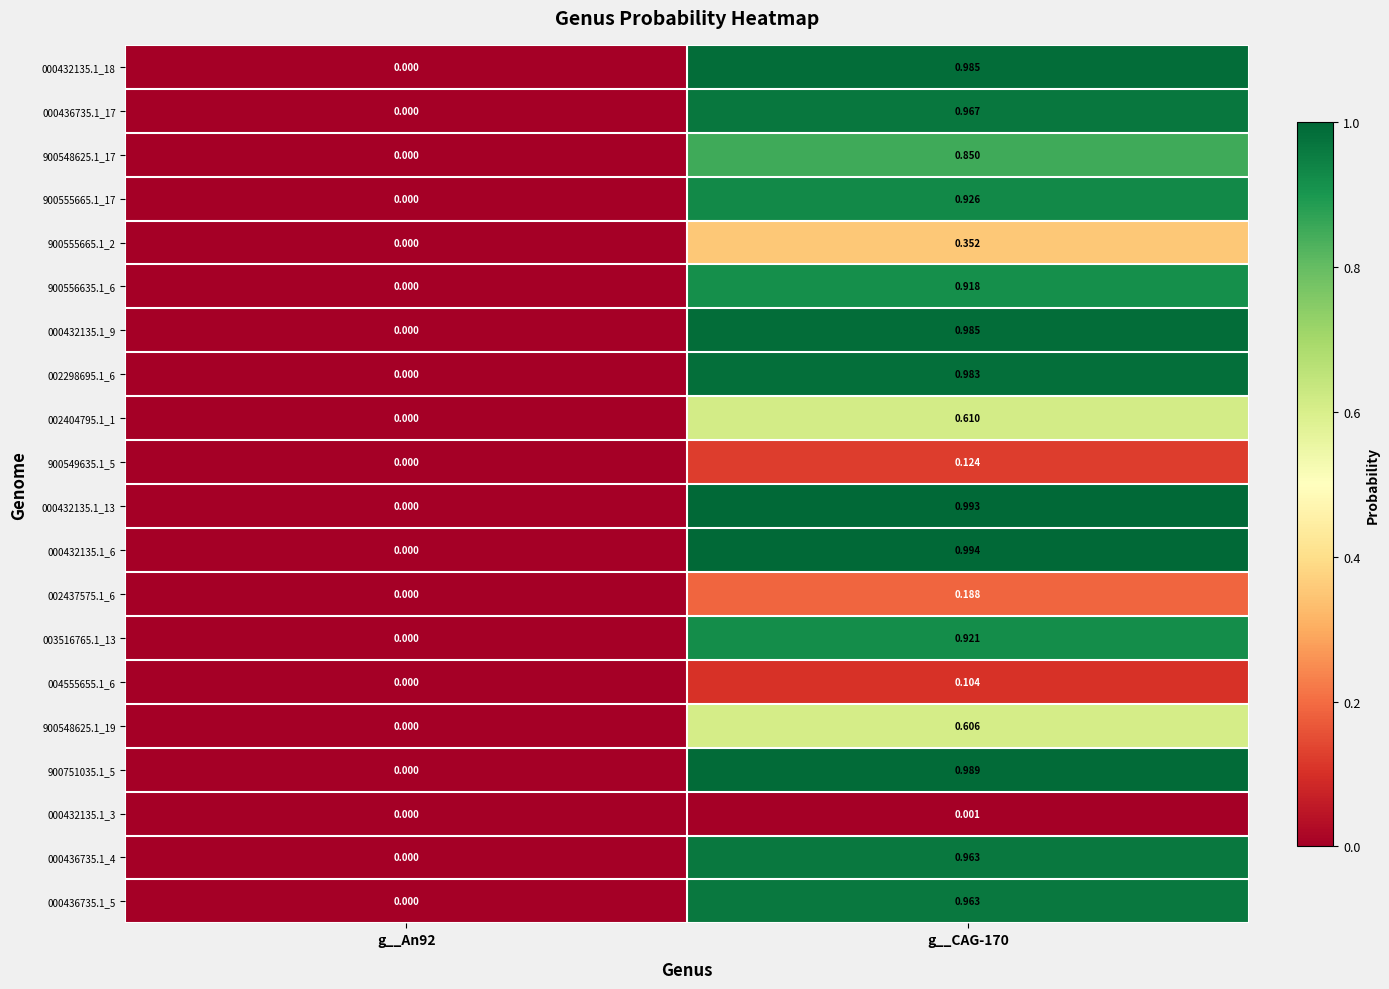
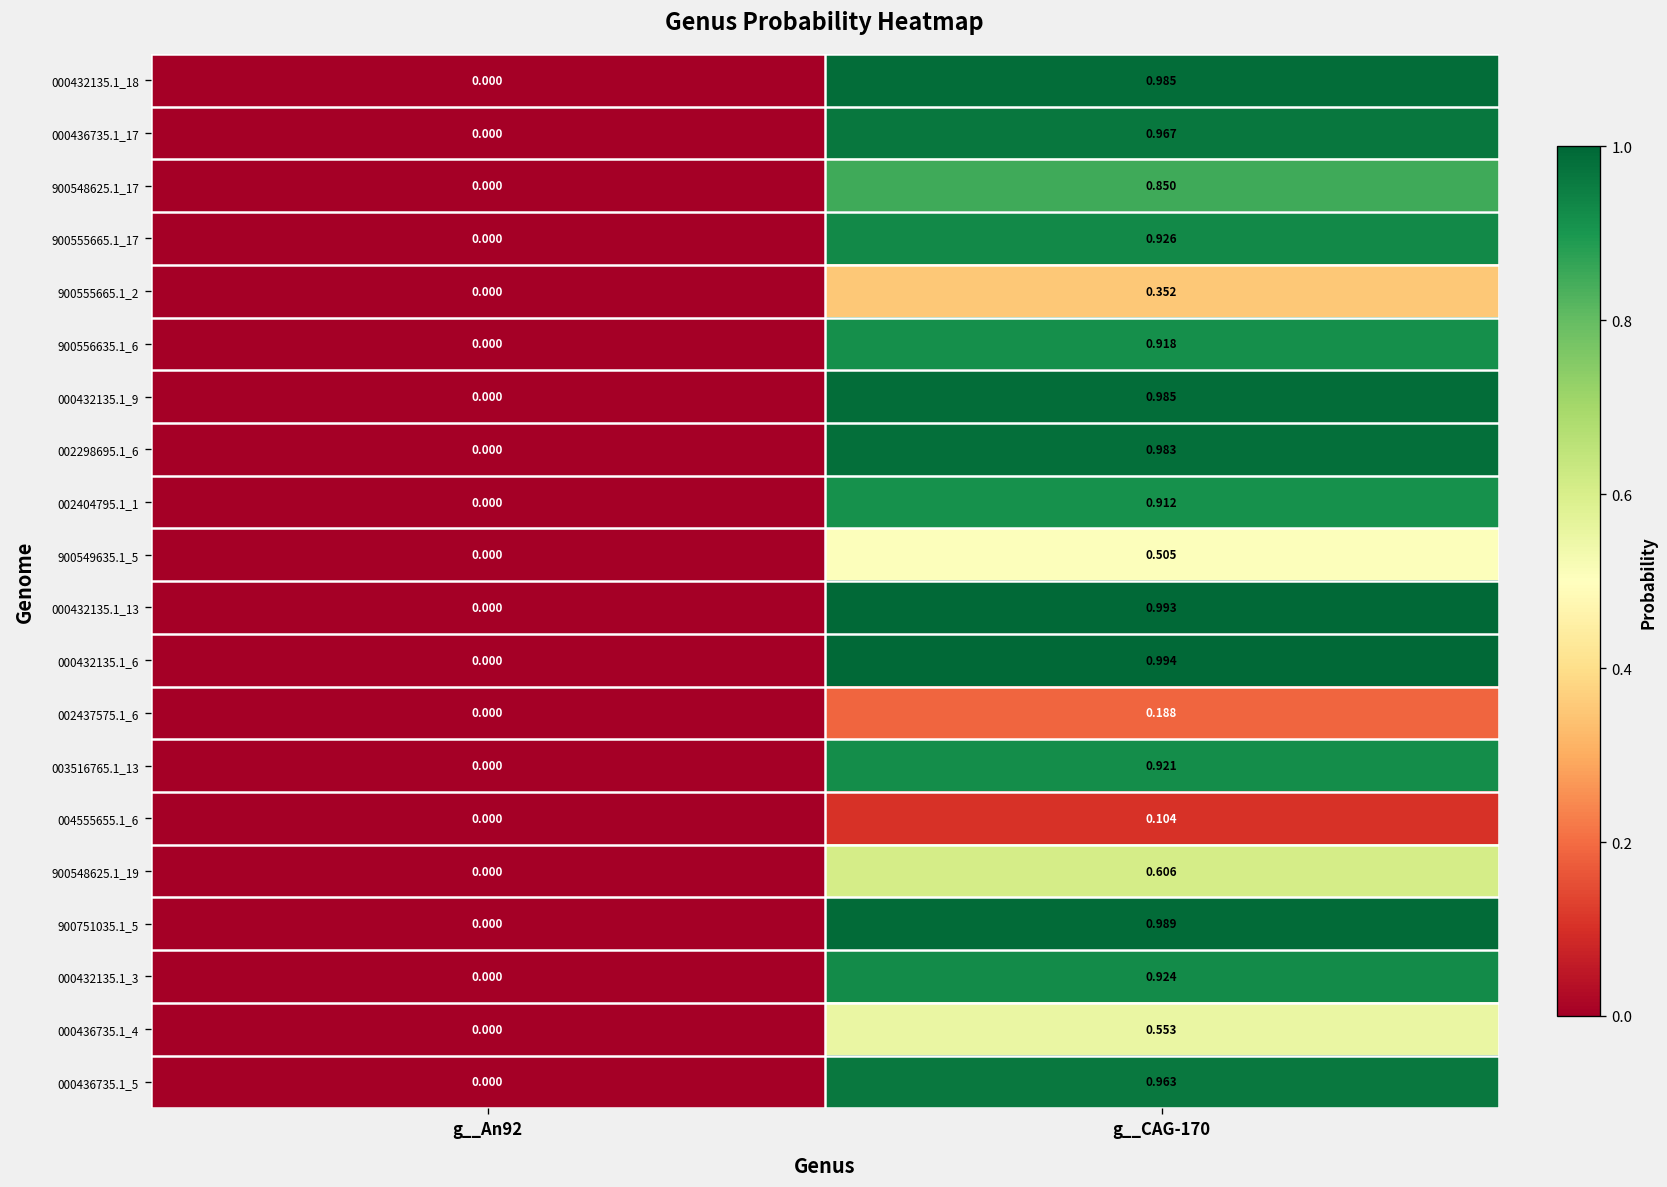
  {
    "000432135.1_18": {
      "g__An92": 0.000,
      "g__CAG-170": 0.985
    },
    "000436735.1_17": {
      "g__An92": 0.000,
      "g__CAG-170": 0.967
    },
    "900548625.1_17": {
      "g__An92": 0.000,
      "g__CAG-170": 0.850
    },
    "900555665.1_17": {
      "g__An92": 0.000,
      "g__CAG-170": 0.926
    },
    "900555665.1_2": {
      "g__An92": 0.000,
      "g__CAG-170": 0.352
    },
    "900556635.1_6": {
      "g__An92": 0.000,
      "g__CAG-170": 0.918
    },
    "000432135.1_9": {
      "g__An92": 0.000,
      "g__CAG-170": 0.985
    },
    "002298695.1_6": {
      "g__An92": 0.000,
      "g__CAG-170": 0.983
    },
    "002404795.1_1": {
      "g__An92": 0.000,
-     "g__CAG-170": 0.610
+     "g__CAG-170": 0.912
    },
    "900549635.1_5": {
      "g__An92": 0.000,
-     "g__CAG-170": 0.124
+     "g__CAG-170": 0.505
    },
    "000432135.1_13": {
      "g__An92": 0.000,
      "g__CAG-170": 0.993
    },
    "000432135.1_6": {
      "g__An92": 0.000,
      "g__CAG-170": 0.994
    },
    "002437575.1_6": {
      "g__An92": 0.000,
      "g__CAG-170": 0.188
    },
    "003516765.1_13": {
      "g__An92": 0.000,
      "g__CAG-170": 0.921
    },
    "004555655.1_6": {
      "g__An92": 0.000,
      "g__CAG-170": 0.104
    },
    "900548625.1_19": {
      "g__An92": 0.000,
      "g__CAG-170": 0.606
    },
    "900751035.1_5": {
      "g__An92": 0.000,
      "g__CAG-170": 0.989
    },
    "000432135.1_3": {
      "g__An92": 0.000,
-     "g__CAG-170": 0.001
+     "g__CAG-170": 0.924
    },
    "000436735.1_4": {
      "g__An92": 0.000,
-     "g__CAG-170": 0.963
+     "g__CAG-170": 0.553
    },
    "000436735.1_5": {
      "g__An92": 0.000,
      "g__CAG-170": 0.963
    }
  }
